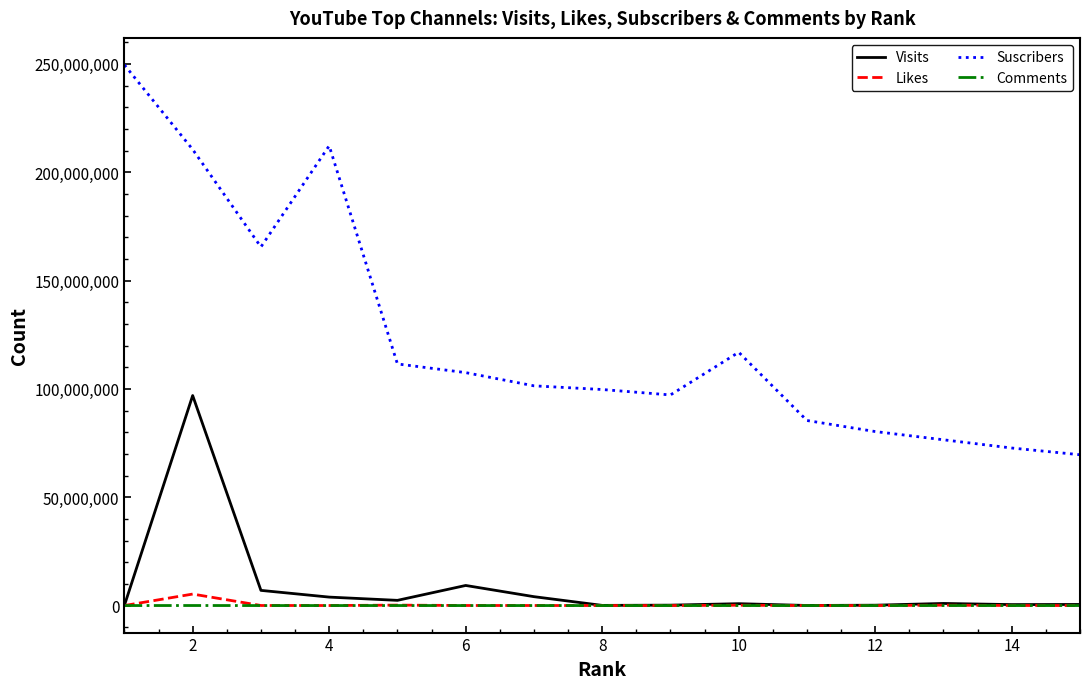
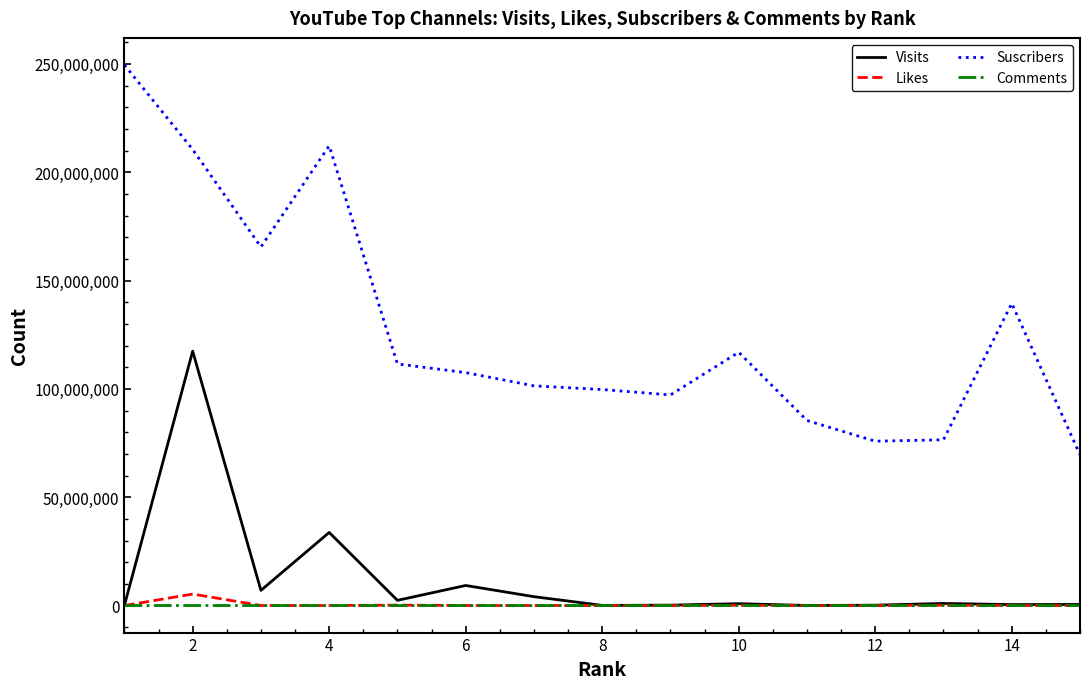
  {
    "Visits": {
-     "2": "97,000,000",
-     "4": "4,000,000",
+     "2": "117,000,000",
+     "4": "34,000,000",
      "6": "9,000,000"
    },
    "Likes": {
      "2": "5,000,000"
    },
    "Suscribers": {
      "2": "210,000,000",
      "4": "212,000,000",
      "6": "108,000,000",
      "8": "100,000,000",
      "10": "117,000,000",
-     "12": "80,000,000",
-     "14": "73,000,000"
+     "12": "76,000,000",
+     "14": "139,000,000"
    },
    "Comments": {
      "2": "0"
    }
  }
